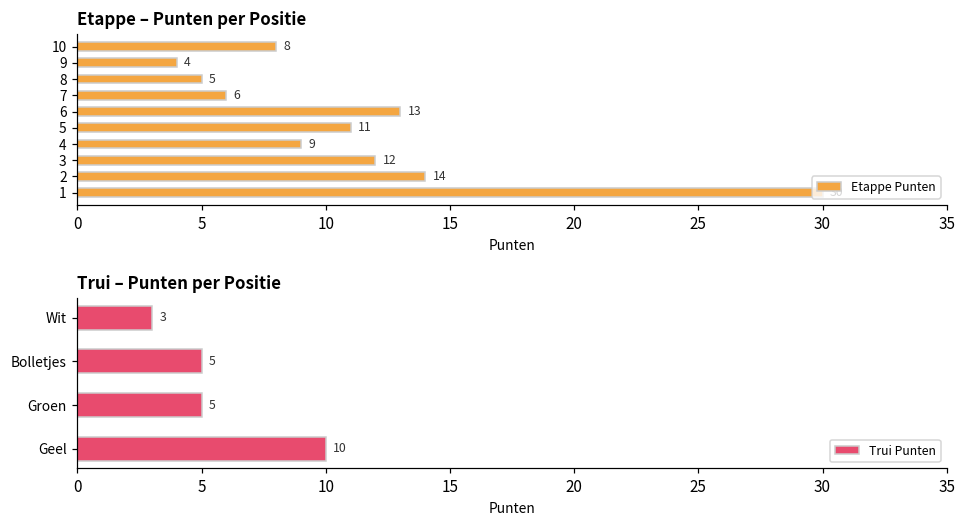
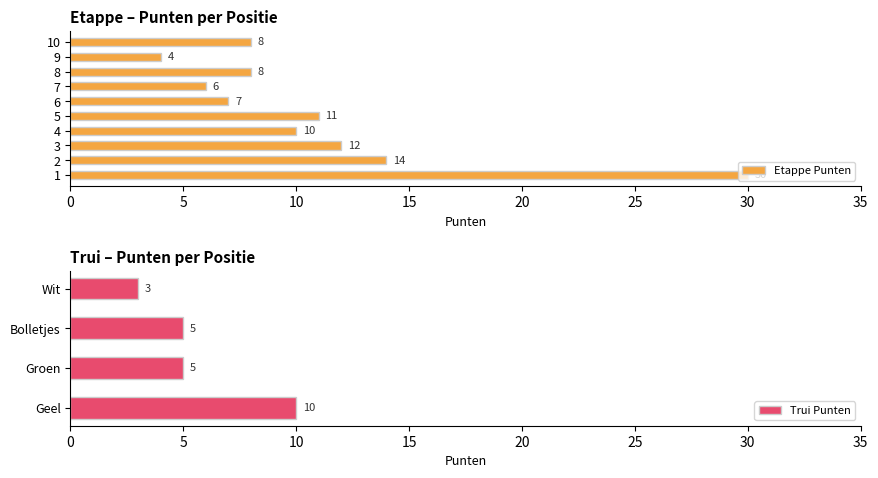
  {
    "Etappe – Punten per Positie": {
      "10": 8,
      "9": 4,
-     "8": 5,
+     "8": 8,
      "7": 6,
-     "6": 13,
+     "6": 7,
      "5": 11,
-     "4": 9,
+     "4": 10,
      "3": 12,
      "2": 14
    },
    "Trui – Punten per Positie": {
      "Wit": 3,
      "Bolletjes": 5,
      "Groen": 5,
      "Geel": 10
    }
  }
